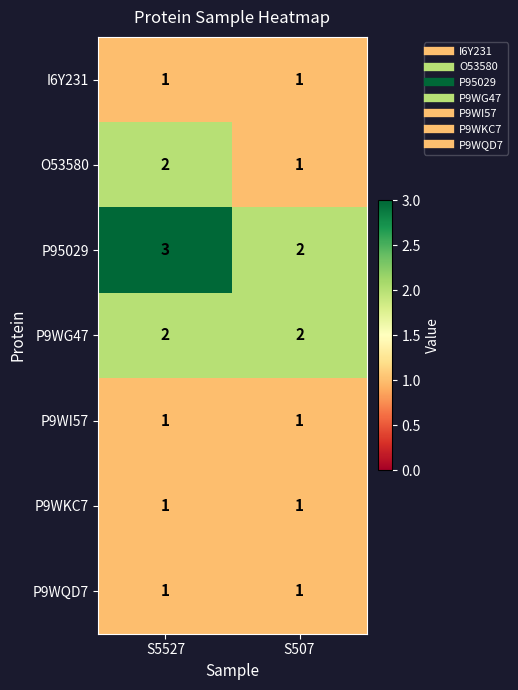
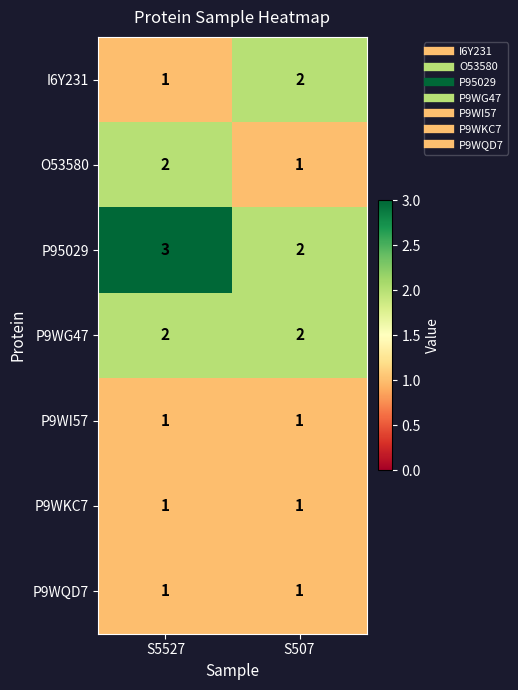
  {
    "I6Y231": {
      "S5527": 1,
-     "S507": 1
+     "S507": 2
    },
    "O53580": {
      "S5527": 2,
      "S507": 1
    },
    "P95029": {
      "S5527": 3,
      "S507": 2
    },
    "P9WG47": {
      "S5527": 2,
      "S507": 2
    },
    "P9WI57": {
      "S5527": 1,
      "S507": 1
    },
    "P9WKC7": {
      "S5527": 1,
      "S507": 1
    },
    "P9WQD7": {
      "S5527": 1,
      "S507": 1
    }
  }
